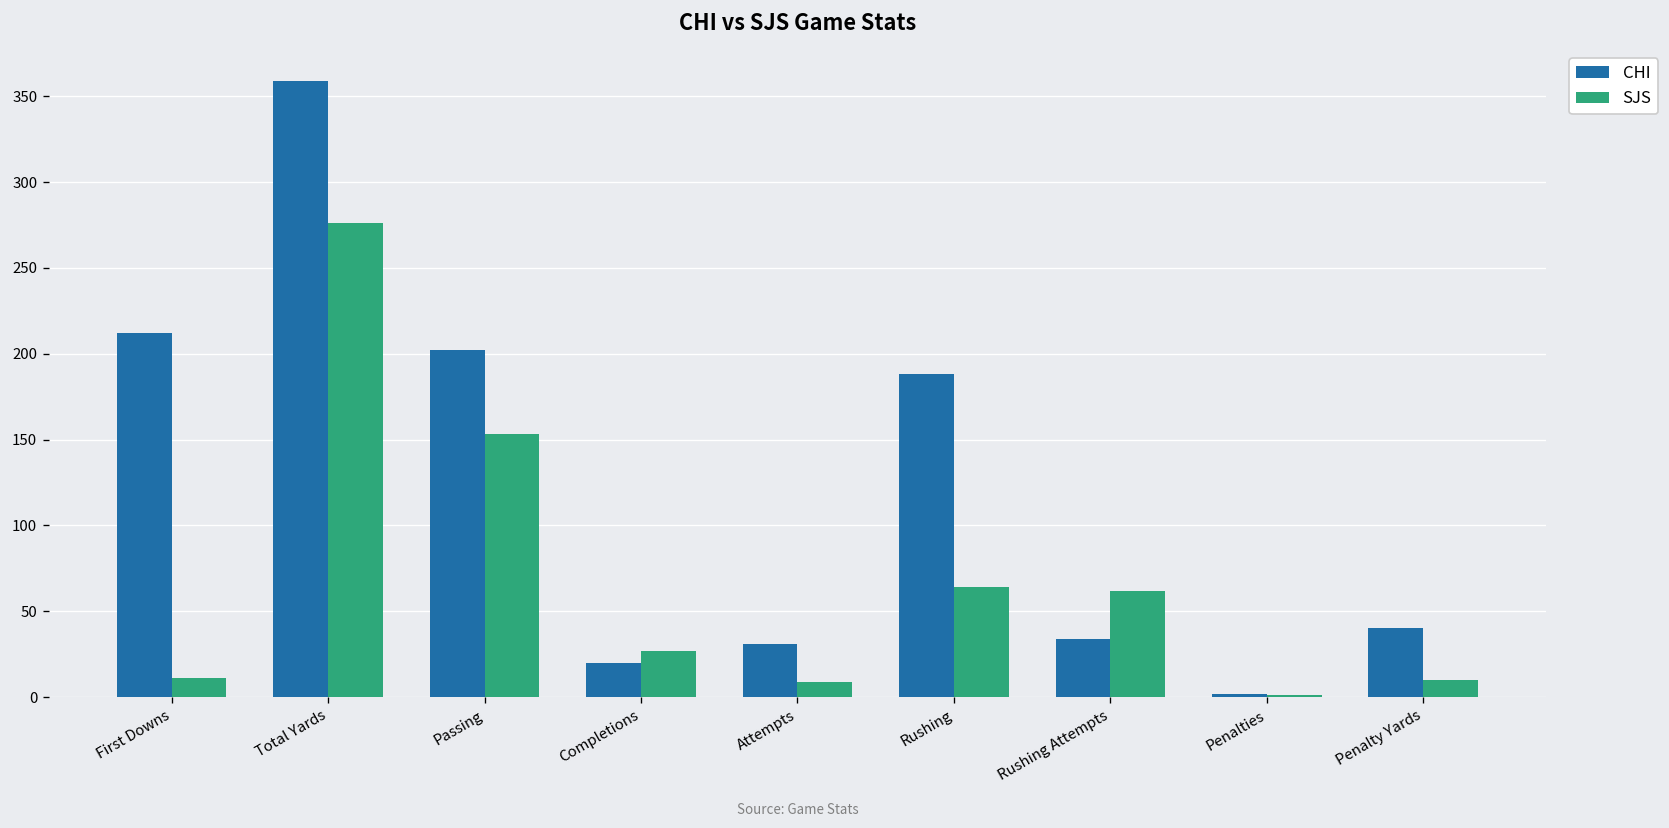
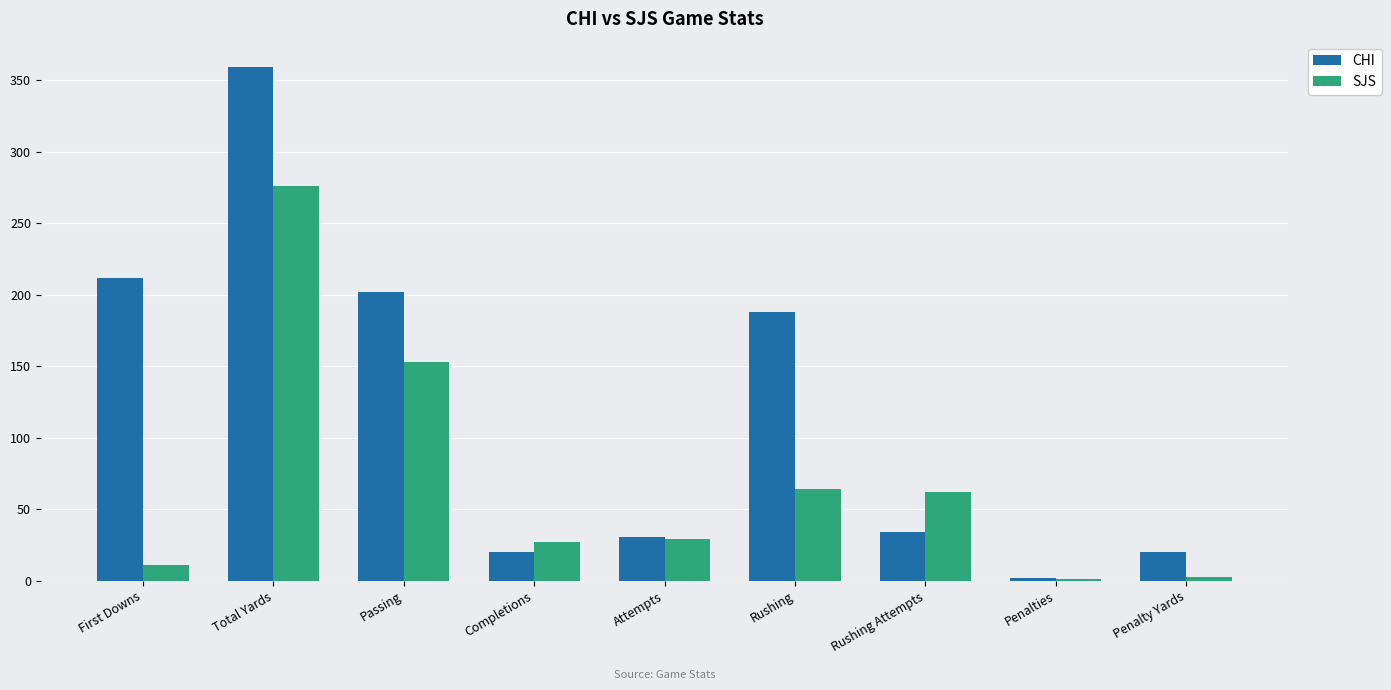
  {
    "CHI": {
      "First Downs": 212,
      "Total Yards": 359,
      "Passing": 202,
      "Completions": 20,
      "Attempts": 31,
      "Rushing": 188,
      "Rushing Attempts": 34,
      "Penalties": 2,
-     "Penalty Yards": 40
+     "Penalty Yards": 20
    },
    "SJS": {
      "First Downs": 11,
      "Total Yards": 276,
      "Passing": 153,
      "Completions": 27,
-     "Attempts": 9,
+     "Attempts": 29,
      "Rushing": 64,
      "Rushing Attempts": 62,
-     "Penalty Yards": 10
+     "Penalty Yards": 3
    }
  }
